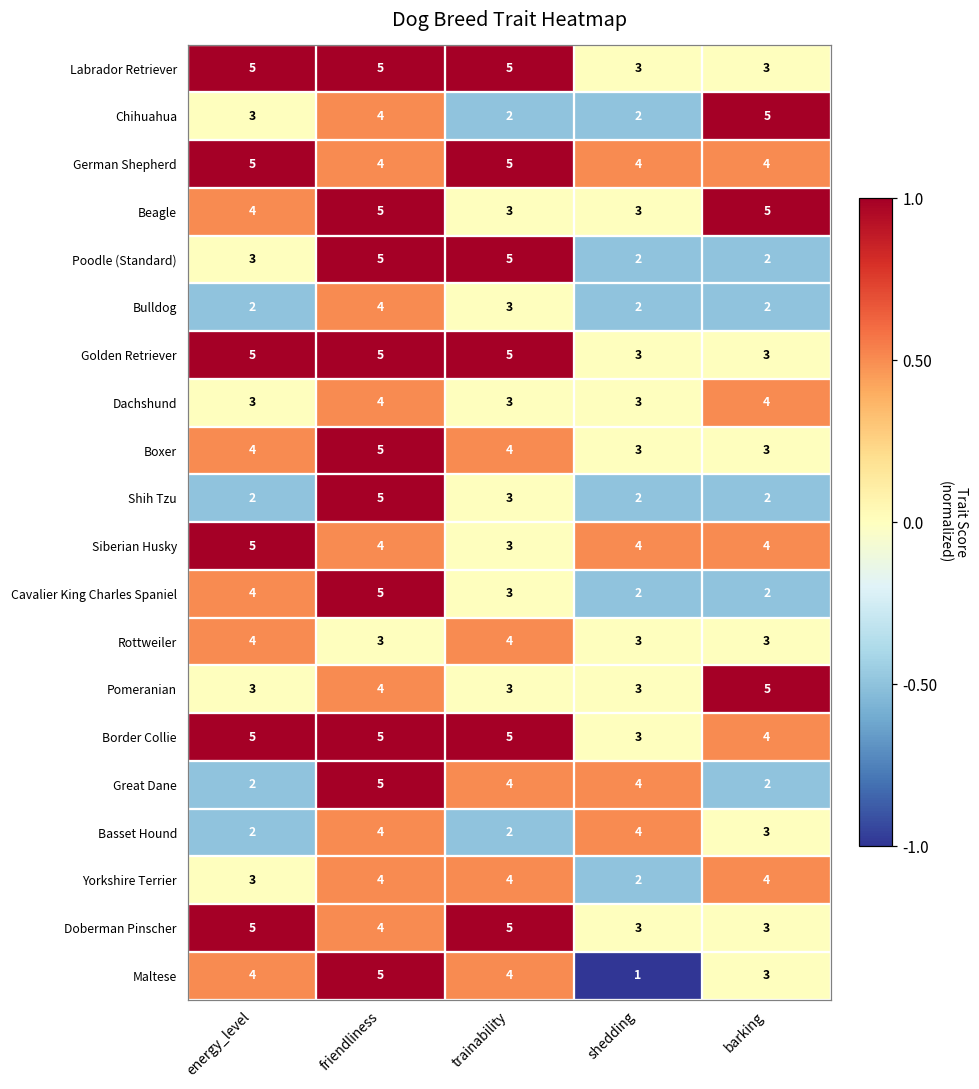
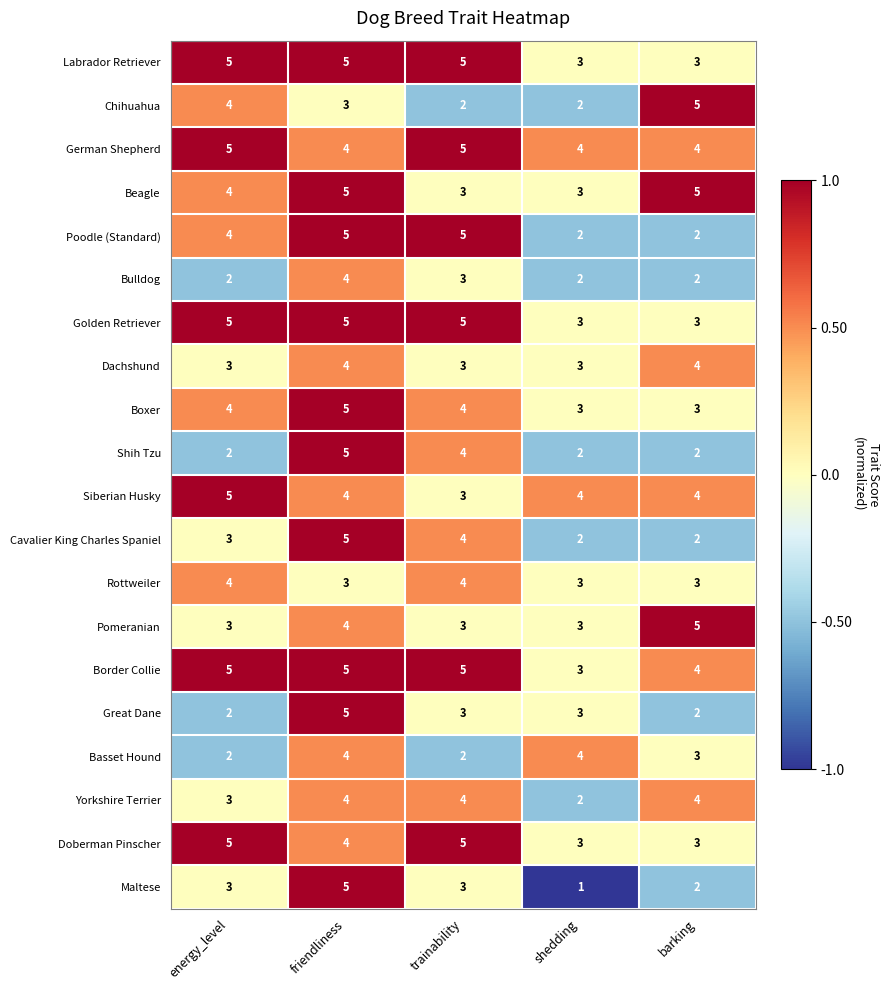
  {
    "Labrador Retriever": {
      "energy_level": 5,
      "friendliness": 5,
      "trainability": 5,
      "shedding": 3,
      "barking": 3
    },
    "Chihuahua": {
-     "energy_level": 3,
-     "friendliness": 4,
+     "energy_level": 4,
+     "friendliness": 3,
      "trainability": 2,
      "shedding": 2,
      "barking": 5
    },
    "German Shepherd": {
      "energy_level": 5,
      "friendliness": 4,
      "trainability": 5,
      "shedding": 4,
      "barking": 4
    },
    "Beagle": {
      "energy_level": 4,
      "friendliness": 5,
      "trainability": 3,
      "shedding": 3,
      "barking": 5
    },
    "Poodle (Standard)": {
-     "energy_level": 3,
+     "energy_level": 4,
      "friendliness": 5,
      "trainability": 5,
      "shedding": 2,
      "barking": 2
    },
    "Bulldog": {
      "energy_level": 2,
      "friendliness": 4,
      "trainability": 3,
      "shedding": 2,
      "barking": 2
    },
    "Golden Retriever": {
      "energy_level": 5,
      "friendliness": 5,
      "trainability": 5,
      "shedding": 3,
      "barking": 3
    },
    "Dachshund": {
      "energy_level": 3,
      "friendliness": 4,
      "trainability": 3,
      "shedding": 3,
      "barking": 4
    },
    "Boxer": {
      "energy_level": 4,
      "friendliness": 5,
      "trainability": 4,
      "shedding": 3,
      "barking": 3
    },
    "Shih Tzu": {
      "energy_level": 2,
      "friendliness": 5,
-     "trainability": 3,
+     "trainability": 4,
      "shedding": 2,
      "barking": 2
    },
    "Siberian Husky": {
      "energy_level": 5,
      "friendliness": 4,
      "trainability": 3,
      "shedding": 4,
      "barking": 4
    },
    "Cavalier King Charles Spaniel": {
-     "energy_level": 4,
+     "energy_level": 3,
      "friendliness": 5,
-     "trainability": 3,
+     "trainability": 4,
      "shedding": 2,
      "barking": 2
    },
    "Rottweiler": {
      "energy_level": 4,
      "friendliness": 3,
      "trainability": 4,
      "shedding": 3,
      "barking": 3
    },
    "Pomeranian": {
      "energy_level": 3,
      "friendliness": 4,
      "trainability": 3,
      "shedding": 3,
      "barking": 5
    },
    "Border Collie": {
      "energy_level": 5,
      "friendliness": 5,
      "trainability": 5,
      "shedding": 3,
      "barking": 4
    },
    "Great Dane": {
      "energy_level": 2,
      "friendliness": 5,
-     "trainability": 4,
-     "shedding": 4,
+     "trainability": 3,
+     "shedding": 3,
      "barking": 2
    },
    "Basset Hound": {
      "energy_level": 2,
      "friendliness": 4,
      "trainability": 2,
      "shedding": 4,
      "barking": 3
    },
    "Yorkshire Terrier": {
      "energy_level": 3,
      "friendliness": 4,
      "trainability": 4,
      "shedding": 2,
      "barking": 4
    },
    "Doberman Pinscher": {
      "energy_level": 5,
      "friendliness": 4,
      "trainability": 5,
      "shedding": 3,
      "barking": 3
    },
    "Maltese": {
-     "energy_level": 4,
+     "energy_level": 3,
      "friendliness": 5,
-     "trainability": 4,
+     "trainability": 3,
      "shedding": 1,
-     "barking": 3
+     "barking": 2
    }
  }
